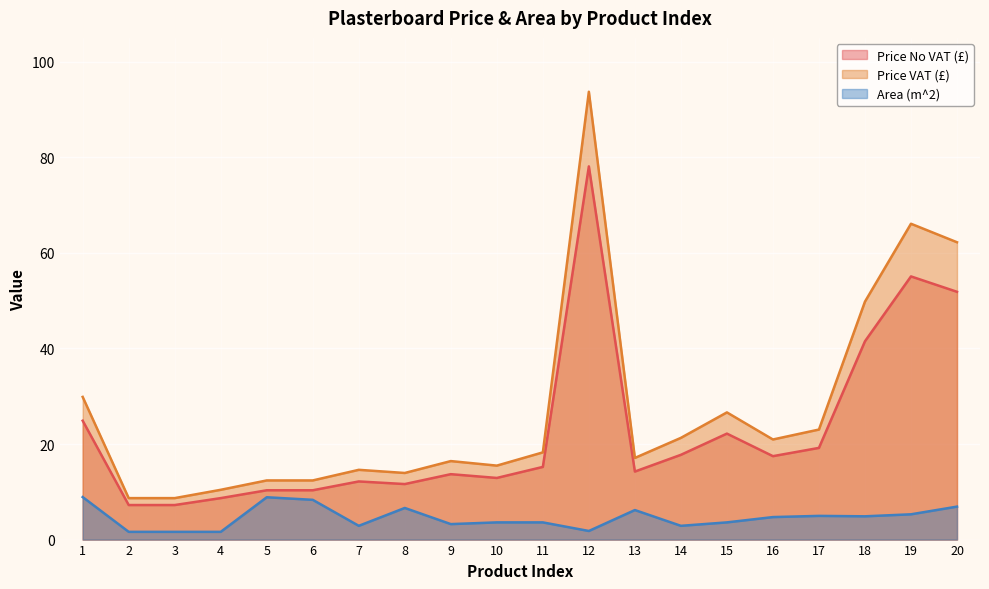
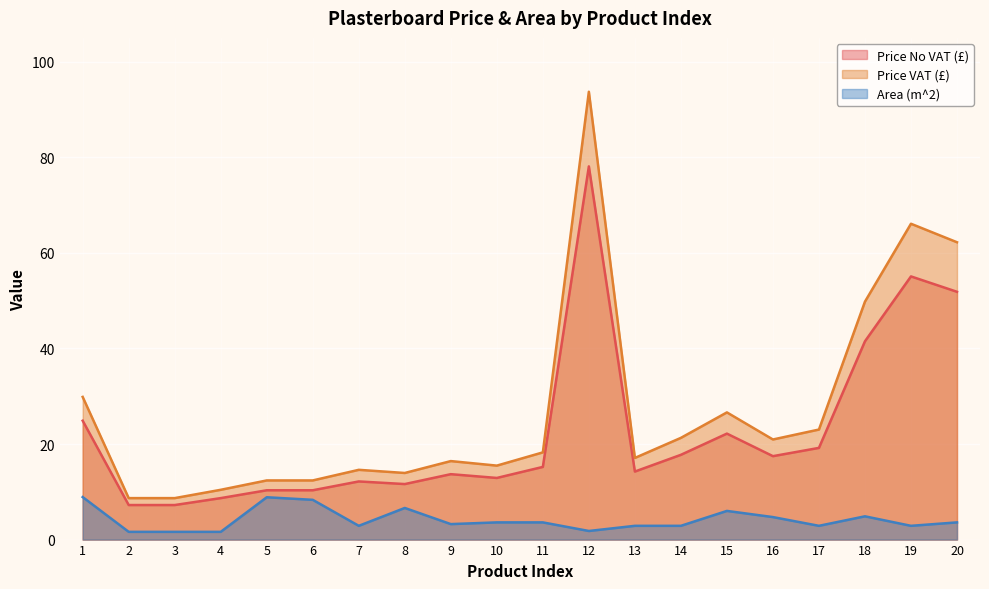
  {
    "Area (m^2)": {
      "1": 9,
      "2": 2,
      "3": 2,
      "4": 2,
      "5": 9,
      "6": 8,
      "7": 3,
      "8": 7,
      "9": 3,
      "10": 4,
      "11": 4,
      "12": 2,
-     "13": 6,
+     "13": 3,
      "14": 3,
-     "15": 4,
+     "15": 6,
      "16": 5,
-     "17": 5,
+     "17": 3,
      "18": 5,
-     "19": 5,
-     "20": 7
+     "19": 3,
+     "20": 4
    }
  }
